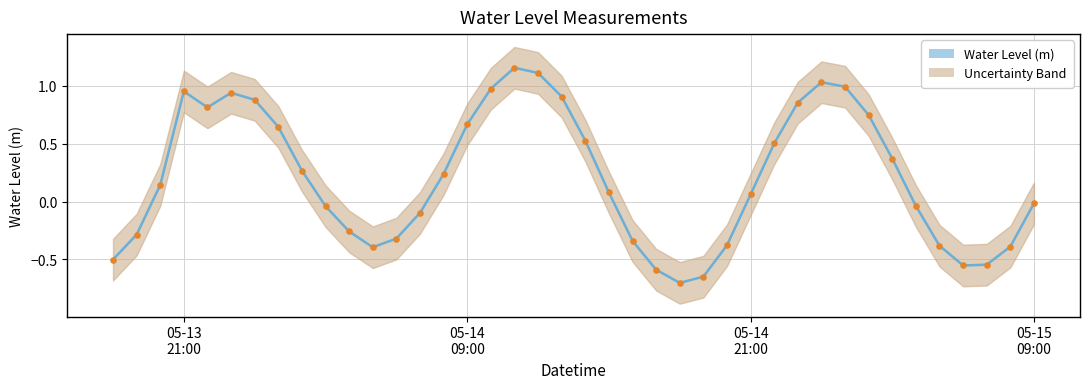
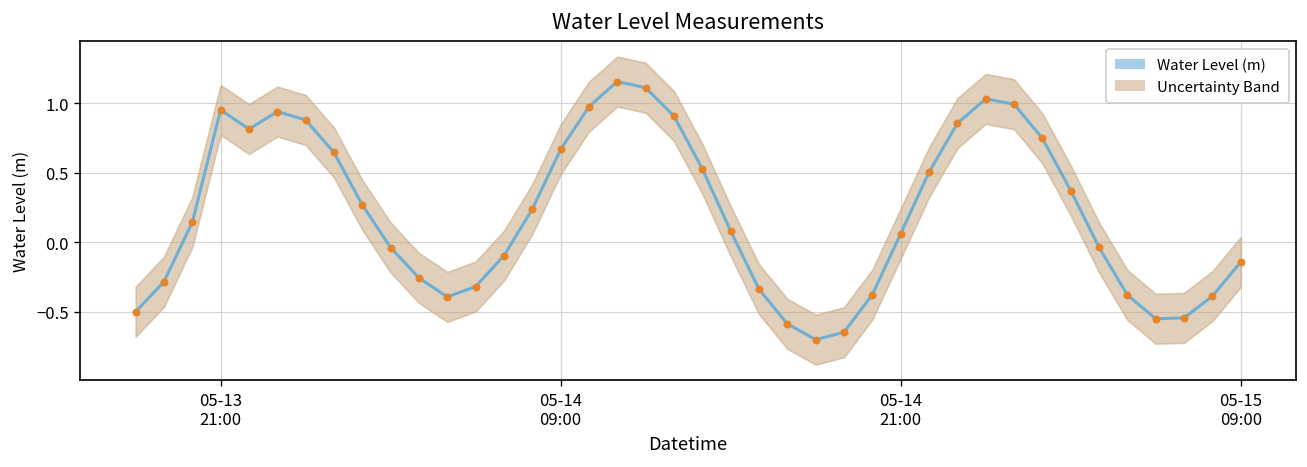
  {
    "Water Level (m)": {
      "05-13 21:00": 0.95,
      "05-14 09:00": 0.67,
      "05-14 21:00": 0.06,
-     "05-15 09:00": -0.02
+     "05-15 09:00": -0.14
    }
  }
